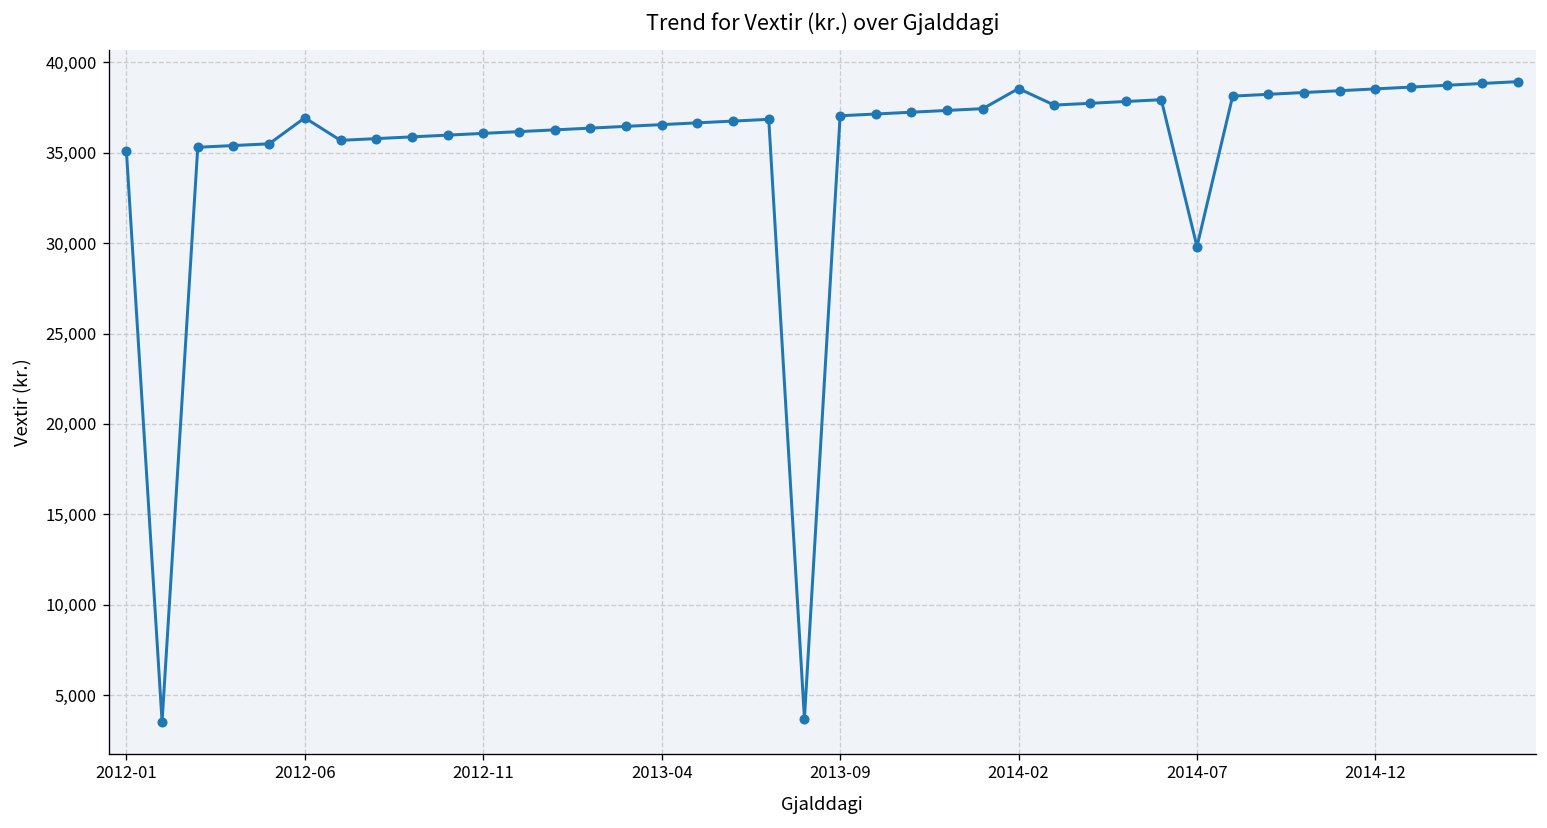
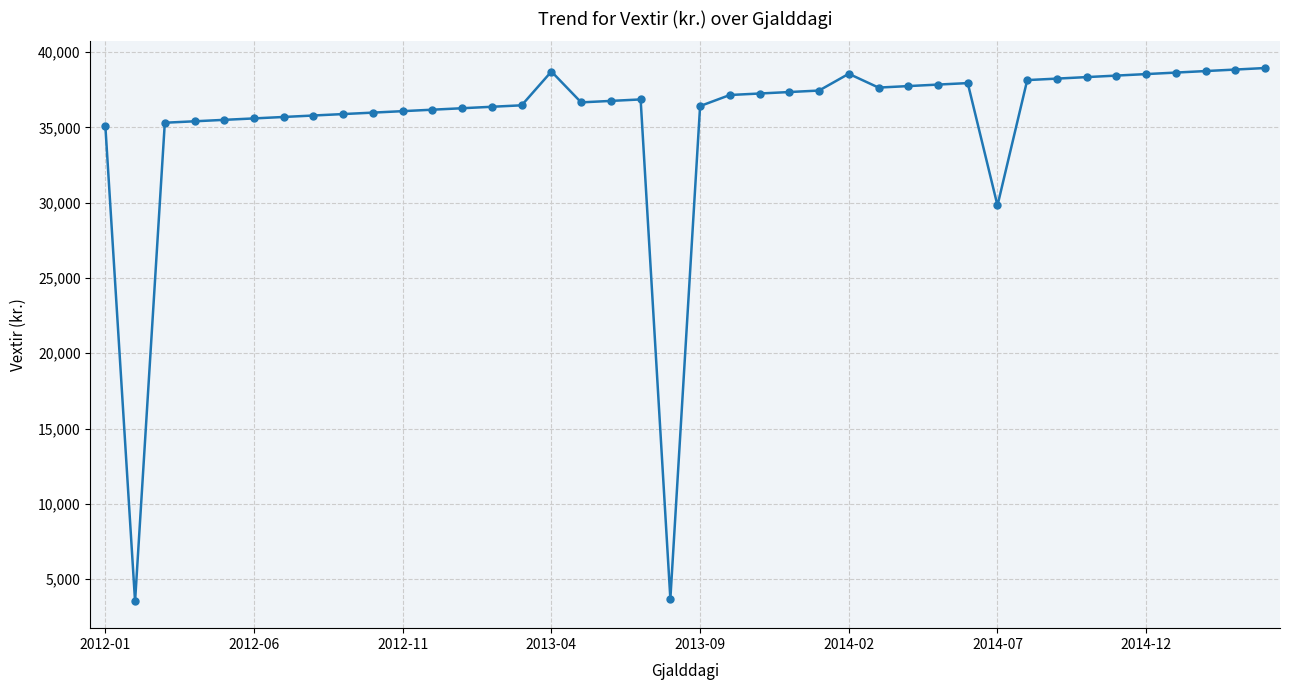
  {
    "2012-01": "35,100",
-   "2012-06": "36,900",
+   "2012-06": "35,600",
    "2012-11": "36,100",
-   "2013-04": "36,600",
-   "2013-09": "37,000",
+   "2013-04": "38,700",
+   "2013-09": "36,400",
    "2014-02": "38,600",
    "2014-07": "29,800",
    "2014-12": "38,500"
  }
